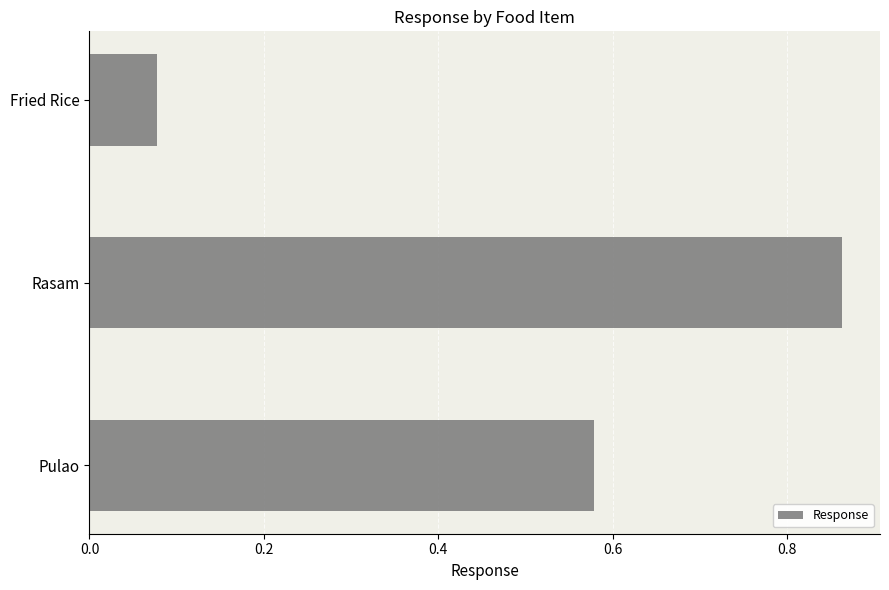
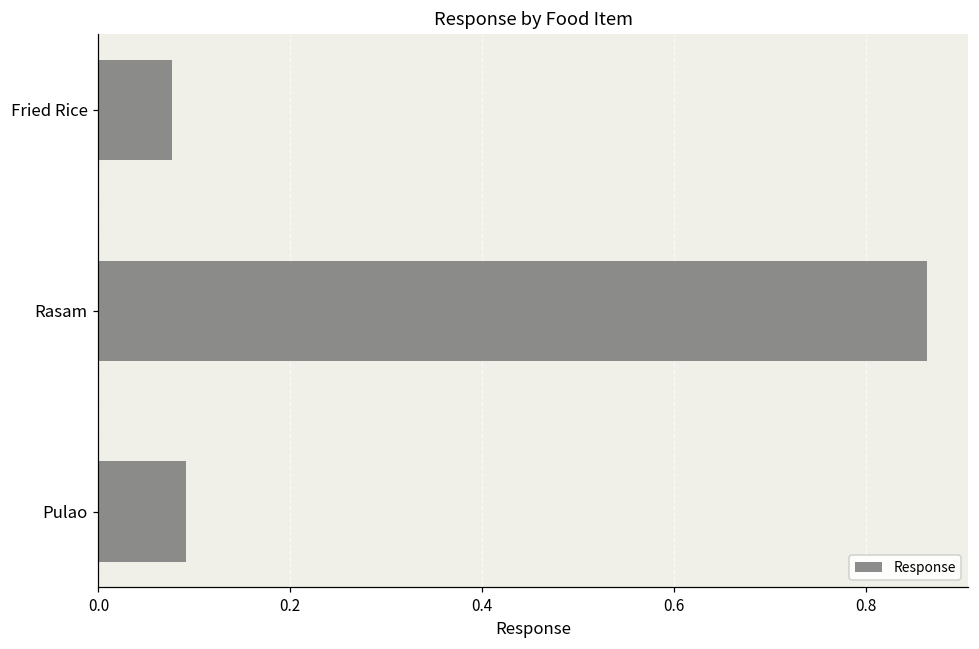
  {
    "Fried Rice": 0.08,
    "Rasam": 0.86,
-   "Pulao": 0.58
+   "Pulao": 0.09
  }
